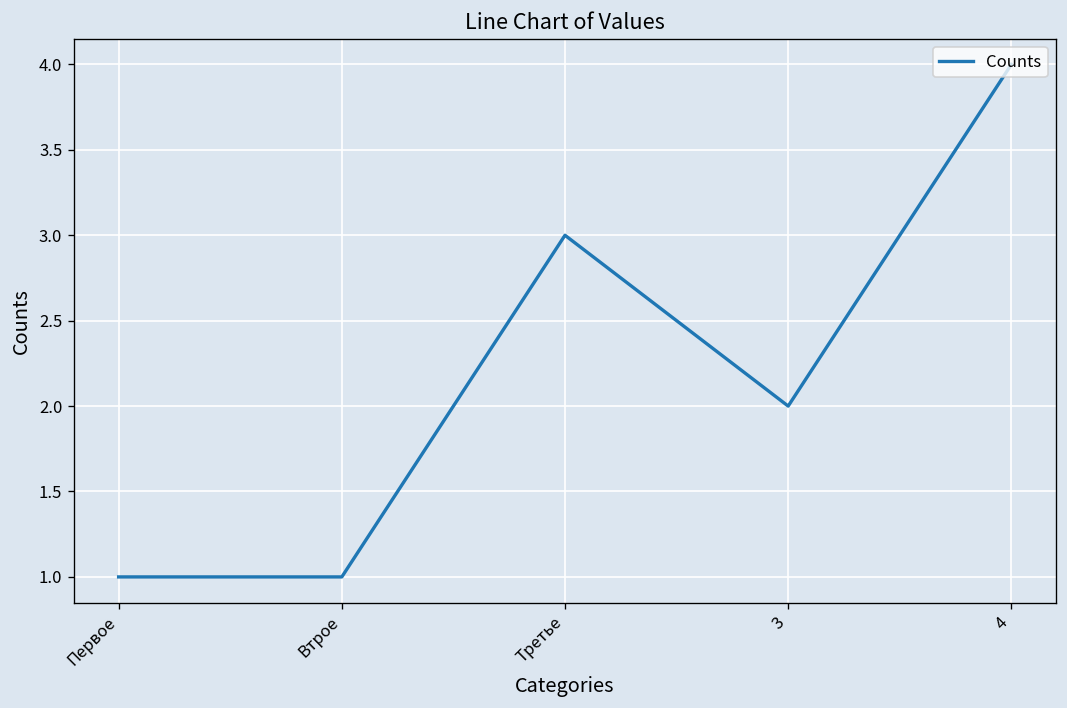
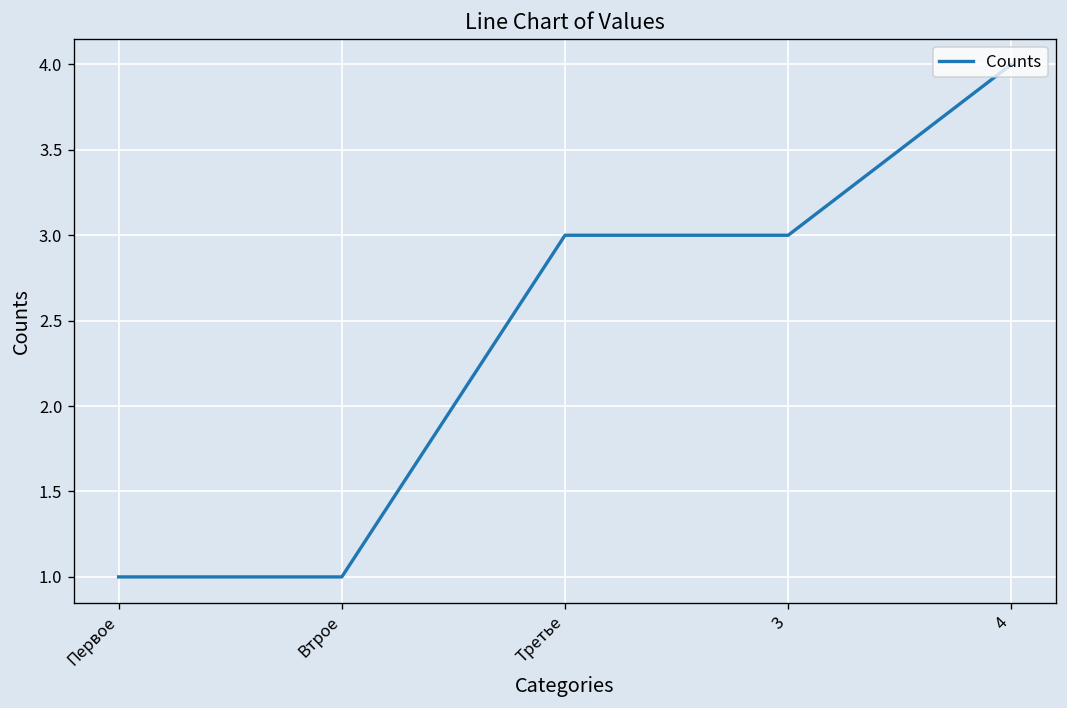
  {
    "Первое": 1,
    "Втрое": 1,
    "Третье": 3,
-   "3": 2
+   "3": 3
  }
